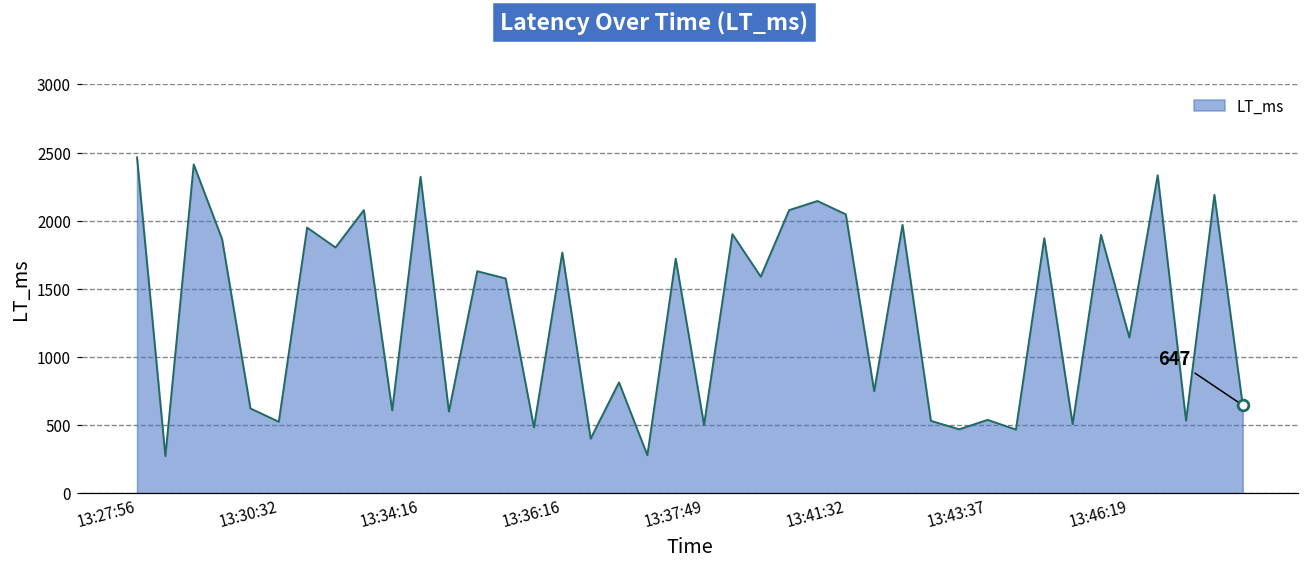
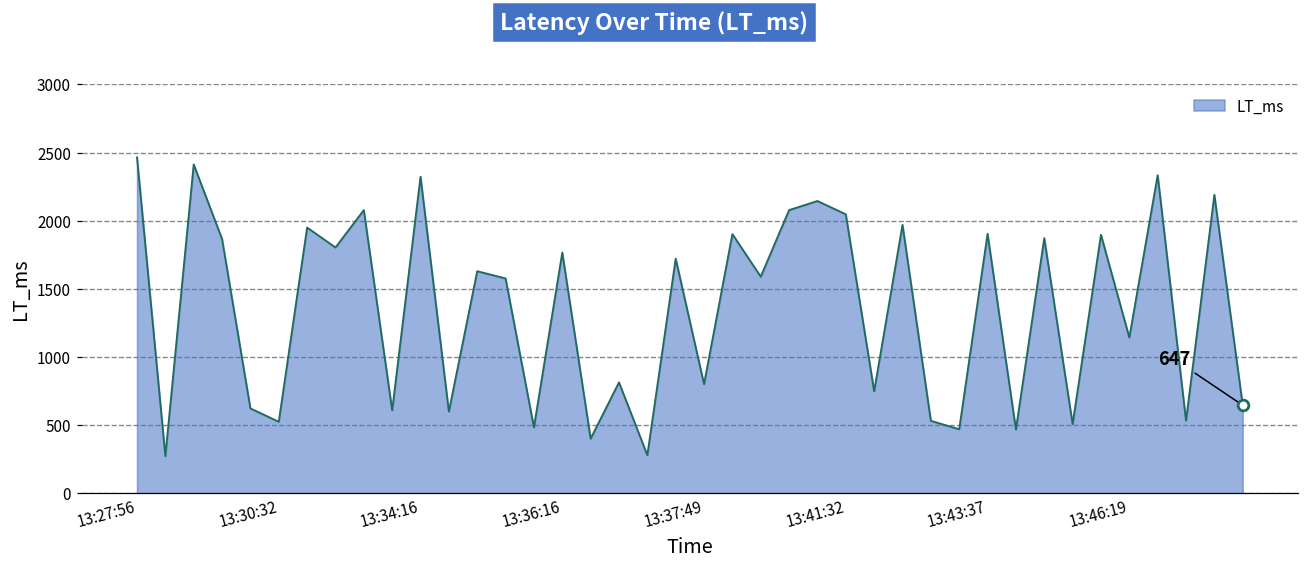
  {
    "LT_ms": {
      "13:27:56": 2470,
      "13:30:32": 530,
      "13:34:16": 2320,
      "13:36:16": 1770,
-     "13:37:49": 500,
+     "13:37:49": 800,
      "13:41:32": 2050,
-     "13:43:37": 540,
+     "13:43:37": 1900,
      "13:46:19": 1140
    }
  }
